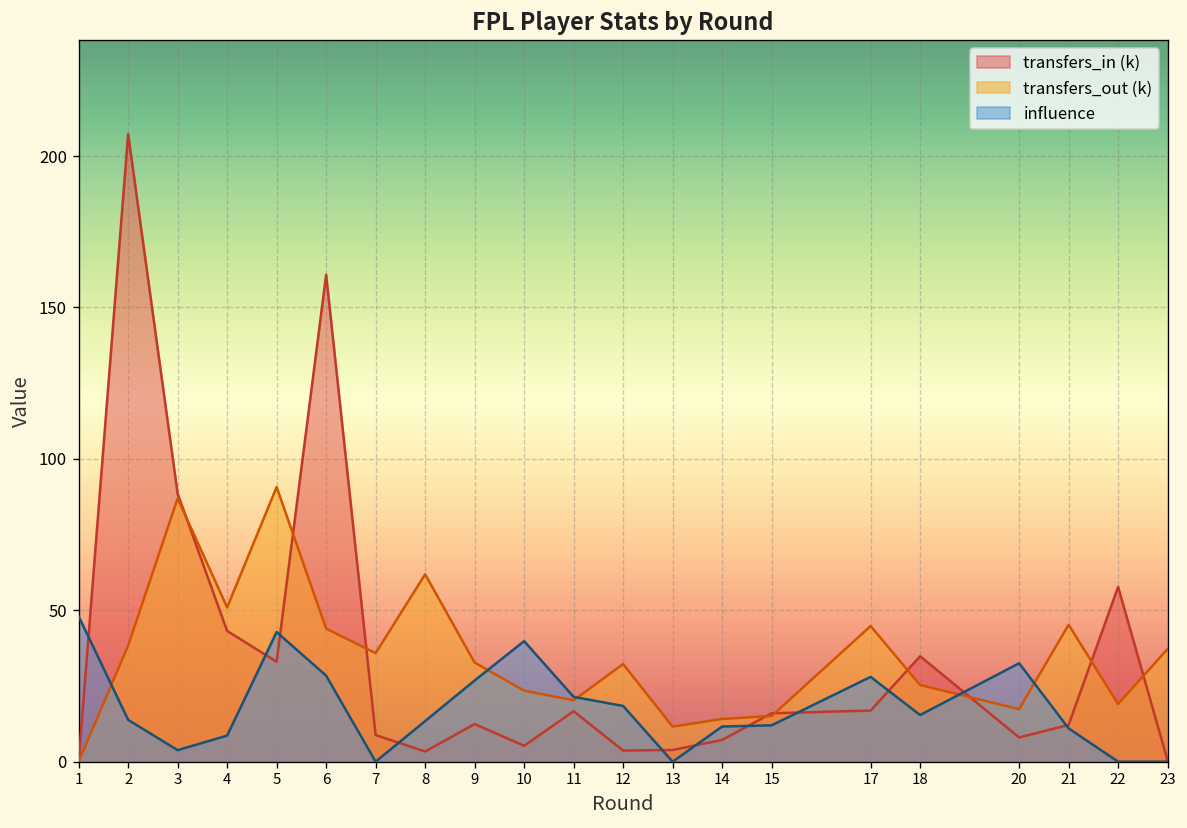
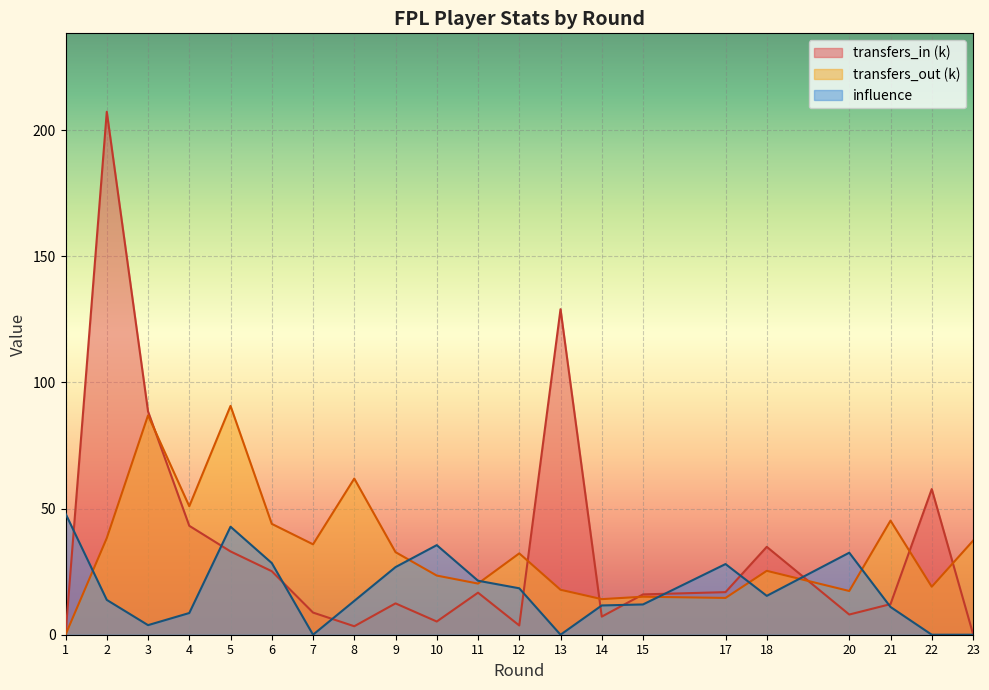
  {
    "transfers_in (k)": {
      "2": 207,
      "3": 88,
      "4": 43,
      "5": 33,
-     "6": 161,
+     "6": 25,
      "7": 9,
      "8": 3,
      "9": 12,
      "10": 5,
      "11": 17,
      "12": 4,
-     "13": 4,
+     "13": 129,
      "14": 7,
      "17": 17,
      "18": 35,
      "20": 8,
      "21": 12,
      "22": 58
    },
    "transfers_out (k)": {
      "2": 38,
      "3": 87,
      "4": 51,
      "5": 91,
      "6": 44,
      "7": 36,
      "8": 62,
      "9": 33,
      "10": 23,
      "11": 20,
      "12": 32,
-     "13": 12,
+     "13": 18,
      "14": 14,
-     "17": 45,
+     "17": 15,
      "18": 25,
      "20": 17,
      "21": 45,
      "22": 19,
      "23": 37
    },
    "influence": {
      "1": 48,
      "2": 14,
      "3": 4,
      "4": 9,
      "5": 43,
      "6": 28,
      "7": 0,
      "8": 13,
      "9": 27,
-     "10": 40,
+     "10": 36,
      "11": 21,
      "12": 18,
      "13": 0,
      "14": 12,
      "15": 12,
      "17": 28,
      "18": 15,
      "20": 33,
      "21": 11,
      "22": 0
    }
  }
